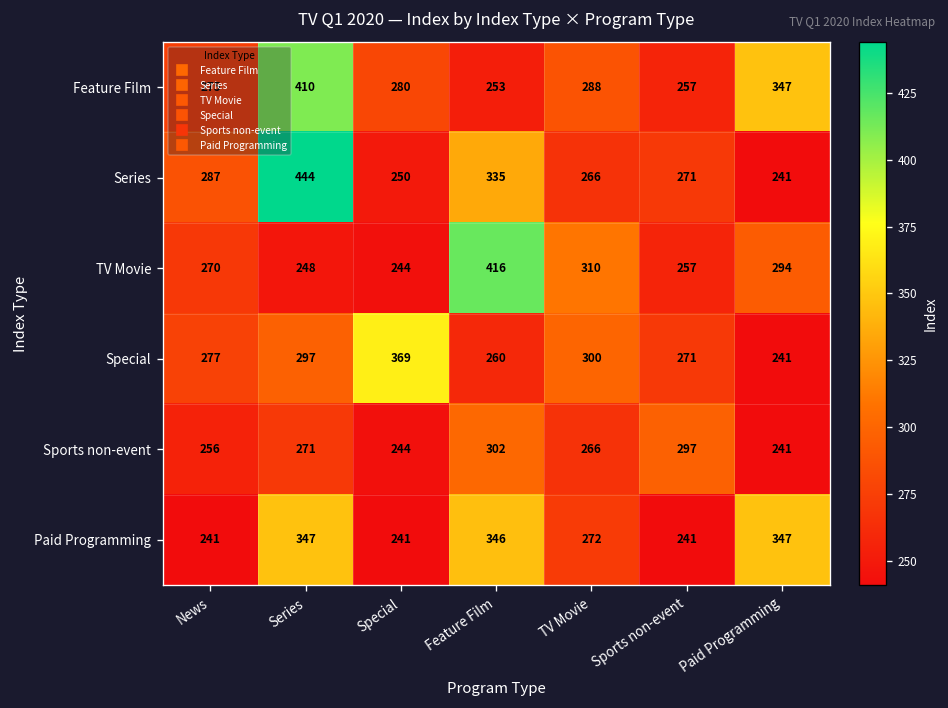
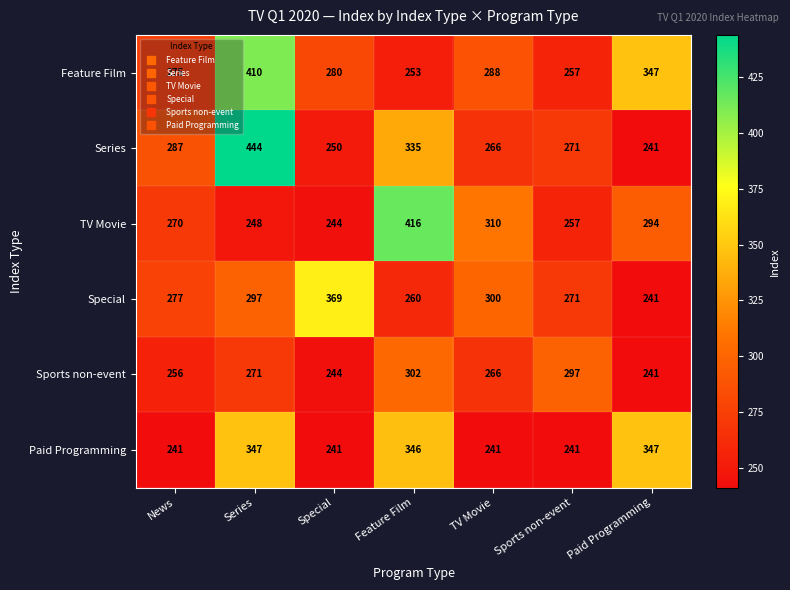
  {
    "Feature Film": {
      "Series": 410,
      "Special": 280,
      "Feature Film": 253,
      "TV Movie": 288,
      "Sports non-event": 257,
      "Paid Programming": 347
    },
    "Series": {
      "News": 287,
      "Series": 444,
      "Special": 250,
      "Feature Film": 335,
      "TV Movie": 266,
      "Sports non-event": 271,
      "Paid Programming": 241
    },
    "TV Movie": {
      "News": 270,
      "Series": 248,
      "Special": 244,
      "Feature Film": 416,
      "TV Movie": 310,
      "Sports non-event": 257,
      "Paid Programming": 294
    },
    "Special": {
      "News": 277,
      "Series": 297,
      "Special": 369,
      "Feature Film": 260,
      "TV Movie": 300,
      "Sports non-event": 271,
      "Paid Programming": 241
    },
    "Sports non-event": {
      "News": 256,
      "Series": 271,
      "Special": 244,
      "Feature Film": 302,
      "TV Movie": 266,
      "Sports non-event": 297,
      "Paid Programming": 241
    },
    "Paid Programming": {
      "News": 241,
      "Series": 347,
      "Special": 241,
      "Feature Film": 346,
-     "TV Movie": 272,
+     "TV Movie": 241,
      "Sports non-event": 241,
      "Paid Programming": 347
    }
  }
